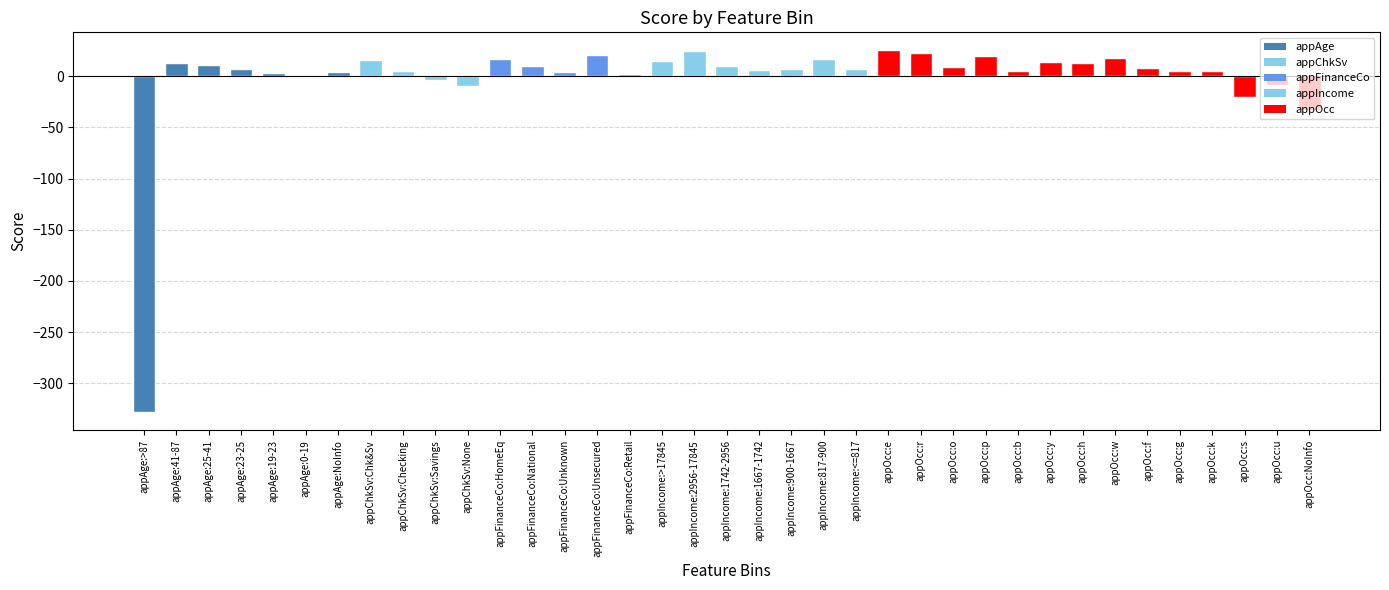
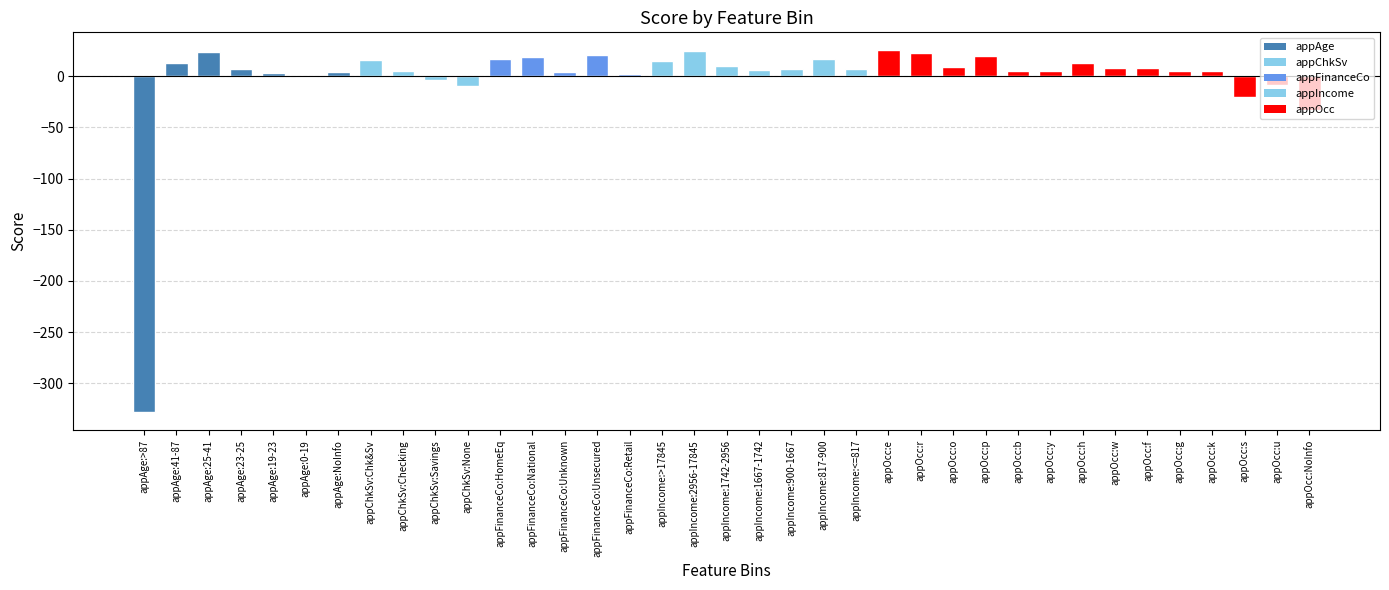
  {
    "appAge:>87": -328,
    "appAge:41-87": 13,
-   "appAge:25-41": 11,
+   "appAge:25-41": 23,
    "appAge:23-25": 7,
    "appAge:19-23": 3,
    "appAge:NoInfo": 4,
    "appChkSv:Chk&Sv": 16,
    "appChkSv:Checking": 5,
    "appChkSv:Savings": -4,
    "appChkSv:None": -10,
    "appFinanceCo:HomeEq": 17,
-   "appFinanceCo:National": 10,
+   "appFinanceCo:National": 19,
    "appFinanceCo:Unknown": 4,
    "appFinanceCo:Unsecured": 21,
    "appIncome:>17845": 15,
    "appIncome:2956-17845": 24,
    "appIncome:1742-2956": 10,
    "appIncome:1667-1742": 6,
    "appIncome:900-1667": 7,
    "appIncome:817-900": 17,
    "appIncome:<=817": 7,
    "appOcc:e": 25,
    "appOcc:r": 22,
    "appOcc:o": 9,
    "appOcc:p": 20,
    "appOcc:b": 5,
-   "appOcc:y": 14,
+   "appOcc:y": 5,
    "appOcc:h": 13,
-   "appOcc:w": 18,
+   "appOcc:w": 8,
    "appOcc:f": 8,
    "appOcc:g": 5,
    "appOcc:k": 5,
    "appOcc:s": -20
  }
